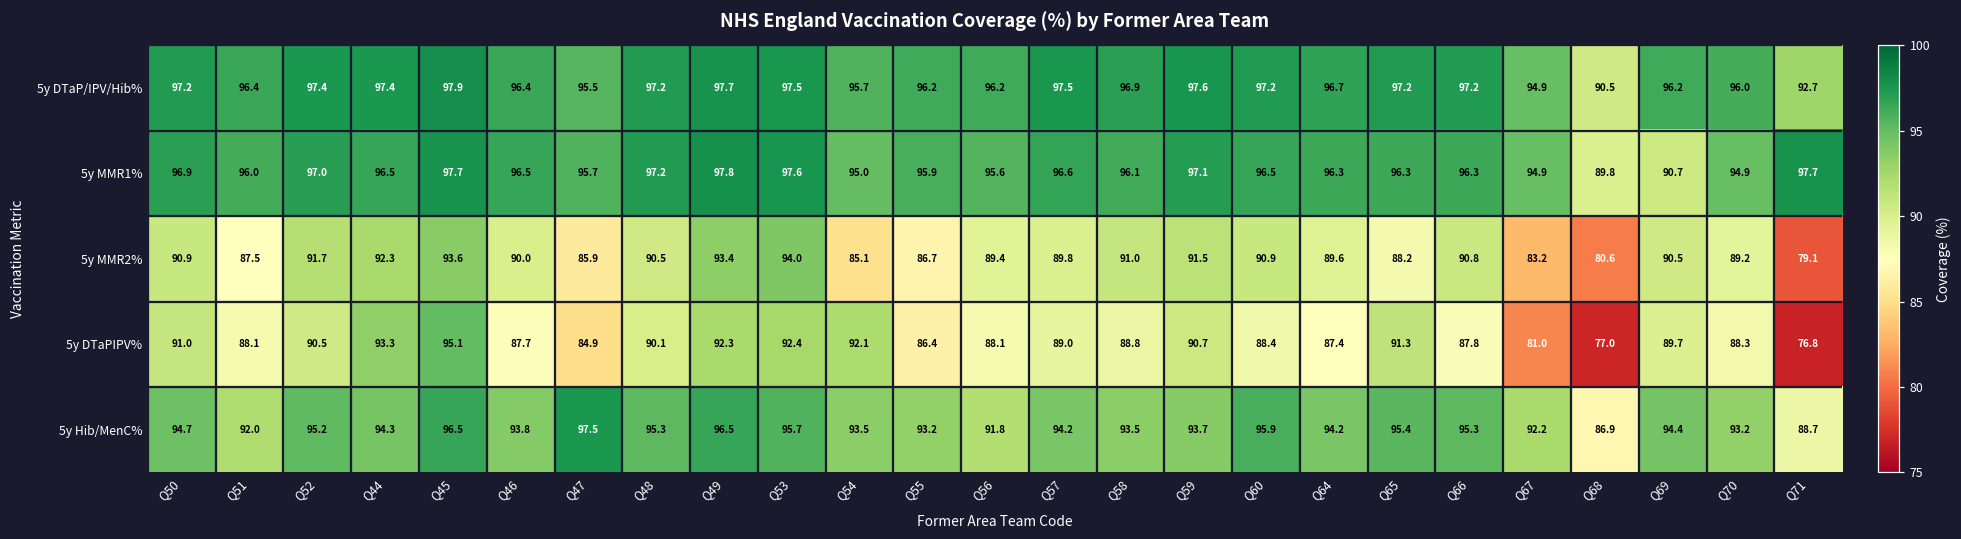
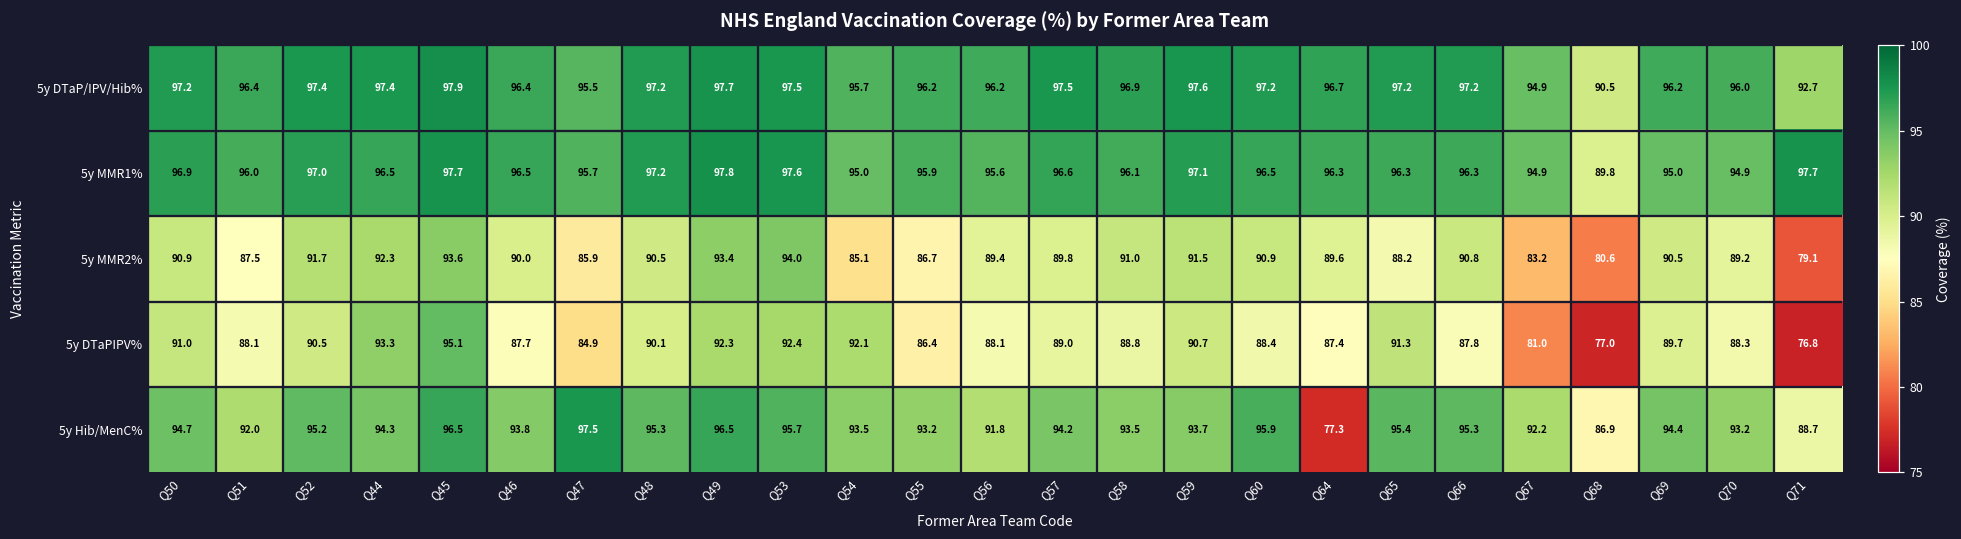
  {
    "5y DTaP/IPV/Hib%": {
      "Q50": 97.2,
      "Q51": 96.4,
      "Q52": 97.4,
      "Q44": 97.4,
      "Q45": 97.9,
      "Q46": 96.4,
      "Q47": 95.5,
      "Q48": 97.2,
      "Q49": 97.7,
      "Q53": 97.5,
      "Q54": 95.7,
      "Q55": 96.2,
      "Q56": 96.2,
      "Q57": 97.5,
      "Q58": 96.9,
      "Q59": 97.6,
      "Q60": 97.2,
      "Q64": 96.7,
      "Q65": 97.2,
      "Q66": 97.2,
      "Q67": 94.9,
      "Q68": 90.5,
      "Q69": 96.2,
      "Q70": 96.0,
      "Q71": 92.7
    },
    "5y MMR1%": {
      "Q50": 96.9,
      "Q51": 96.0,
      "Q52": 97.0,
      "Q44": 96.5,
      "Q45": 97.7,
      "Q46": 96.5,
      "Q47": 95.7,
      "Q48": 97.2,
      "Q49": 97.8,
      "Q53": 97.6,
      "Q54": 95.0,
      "Q55": 95.9,
      "Q56": 95.6,
      "Q57": 96.6,
      "Q58": 96.1,
      "Q59": 97.1,
      "Q60": 96.5,
      "Q64": 96.3,
      "Q65": 96.3,
      "Q66": 96.3,
      "Q67": 94.9,
      "Q68": 89.8,
-     "Q69": 90.7,
+     "Q69": 95.0,
      "Q70": 94.9,
      "Q71": 97.7
    },
    "5y MMR2%": {
      "Q50": 90.9,
      "Q51": 87.5,
      "Q52": 91.7,
      "Q44": 92.3,
      "Q45": 93.6,
      "Q46": 90.0,
      "Q47": 85.9,
      "Q48": 90.5,
      "Q49": 93.4,
      "Q53": 94.0,
      "Q54": 85.1,
      "Q55": 86.7,
      "Q56": 89.4,
      "Q57": 89.8,
      "Q58": 91.0,
      "Q59": 91.5,
      "Q60": 90.9,
      "Q64": 89.6,
      "Q65": 88.2,
      "Q66": 90.8,
      "Q67": 83.2,
      "Q68": 80.6,
      "Q69": 90.5,
      "Q70": 89.2,
      "Q71": 79.1
    },
    "5y DTaPIPV%": {
      "Q50": 91.0,
      "Q51": 88.1,
      "Q52": 90.5,
      "Q44": 93.3,
      "Q45": 95.1,
      "Q46": 87.7,
      "Q47": 84.9,
      "Q48": 90.1,
      "Q49": 92.3,
      "Q53": 92.4,
      "Q54": 92.1,
      "Q55": 86.4,
      "Q56": 88.1,
      "Q57": 89.0,
      "Q58": 88.8,
      "Q59": 90.7,
      "Q60": 88.4,
      "Q64": 87.4,
      "Q65": 91.3,
      "Q66": 87.8,
      "Q67": 81.0,
      "Q68": 77.0,
      "Q69": 89.7,
      "Q70": 88.3,
      "Q71": 76.8
    },
    "5y Hib/MenC%": {
      "Q50": 94.7,
      "Q51": 92.0,
      "Q52": 95.2,
      "Q44": 94.3,
      "Q45": 96.5,
      "Q46": 93.8,
      "Q47": 97.5,
      "Q48": 95.3,
      "Q49": 96.5,
      "Q53": 95.7,
      "Q54": 93.5,
      "Q55": 93.2,
      "Q56": 91.8,
      "Q57": 94.2,
      "Q58": 93.5,
      "Q59": 93.7,
      "Q60": 95.9,
-     "Q64": 94.2,
+     "Q64": 77.3,
      "Q65": 95.4,
      "Q66": 95.3,
      "Q67": 92.2,
      "Q68": 86.9,
      "Q69": 94.4,
      "Q70": 93.2,
      "Q71": 88.7
    }
  }
